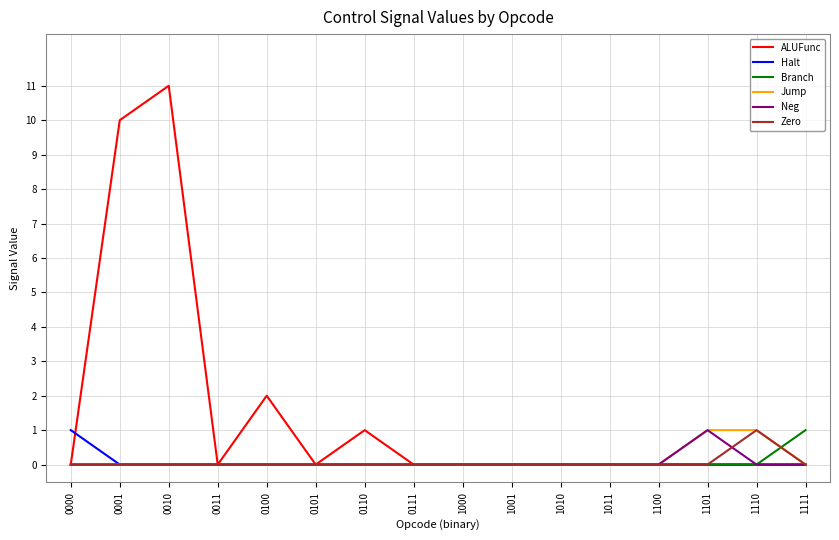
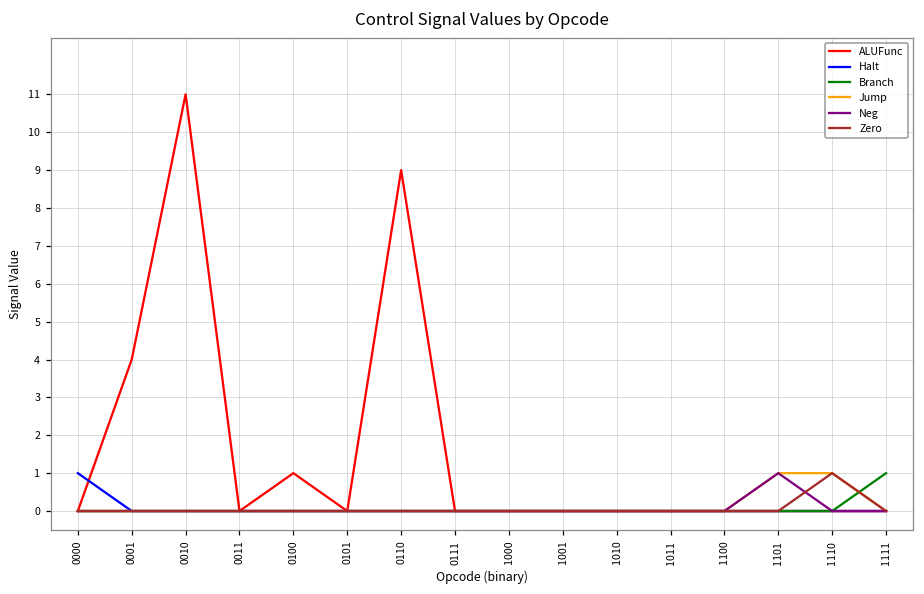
  {
    "ALUFunc": {
-     "0001": 10,
+     "0001": 4,
      "0010": 11,
-     "0100": 2,
-     "0110": 1
+     "0100": 1,
+     "0110": 9
    },
    "Halt": {
      "0000": 1
    },
    "Branch": {
      "1111": 1
    }
  }
